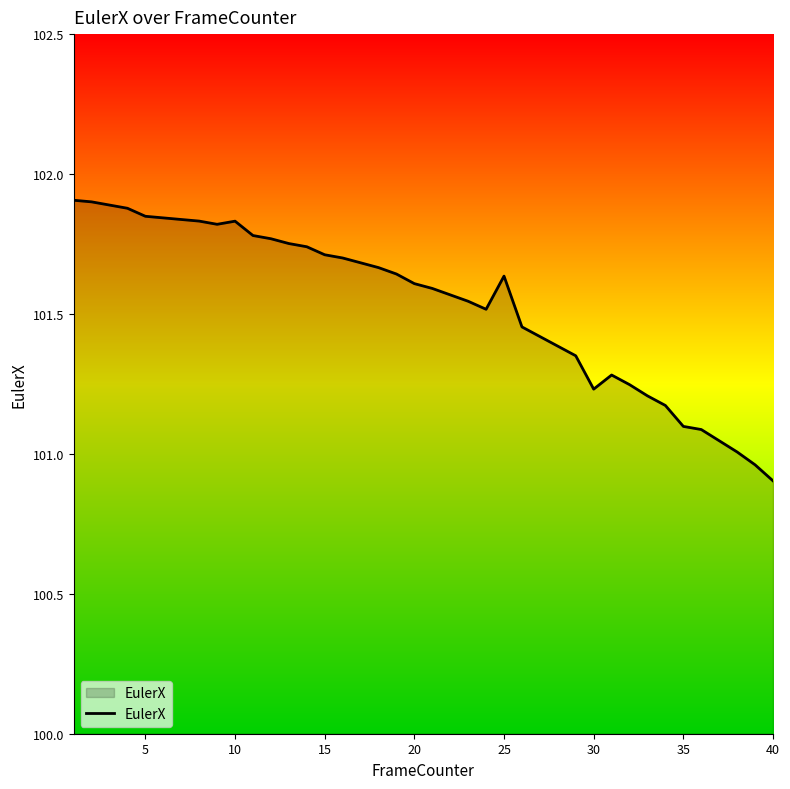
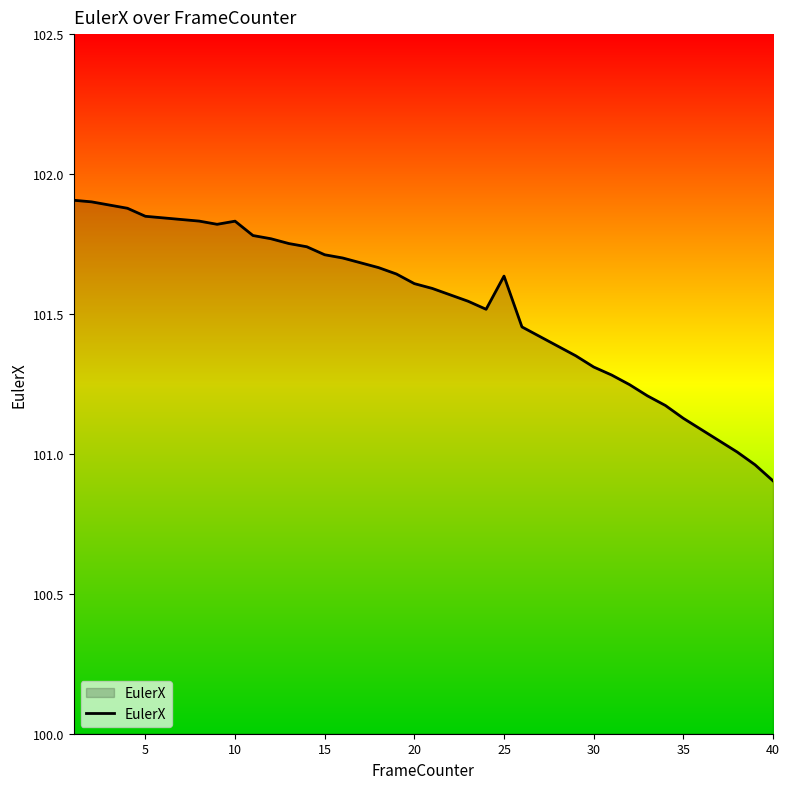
  {
    "5": 101.85,
    "10": 101.83,
    "15": 101.71,
    "20": 101.61,
    "25": 101.64,
-   "30": 101.23,
-   "35": 101.10,
+   "30": 101.31,
+   "35": 101.13,
    "40": 100.90
  }
